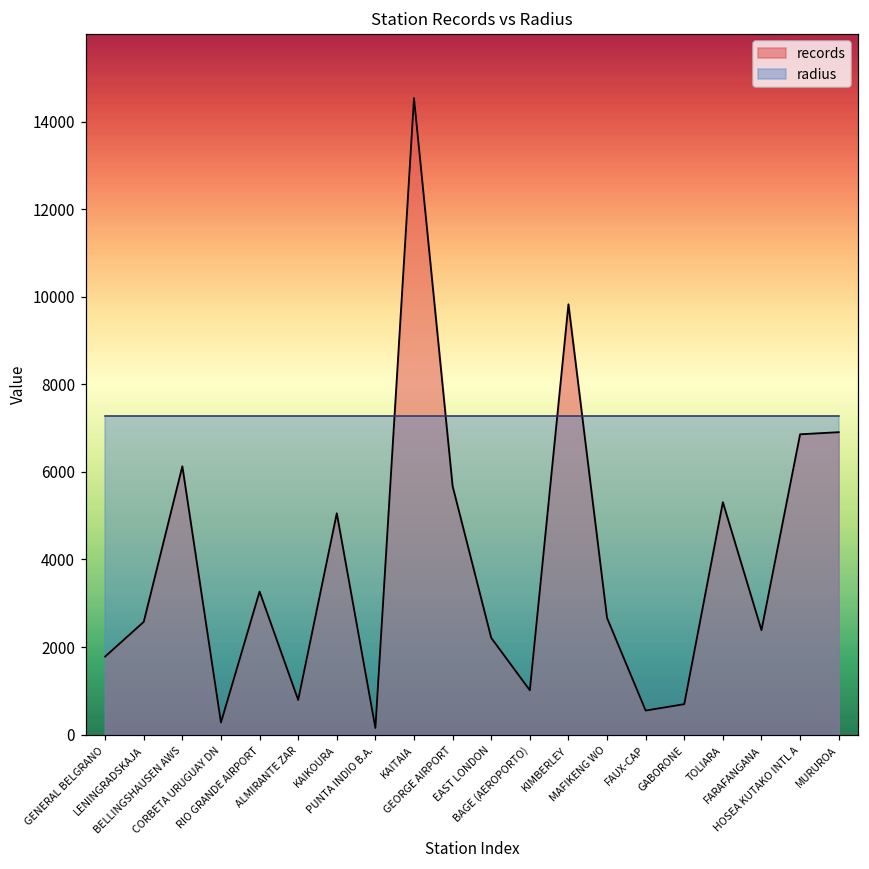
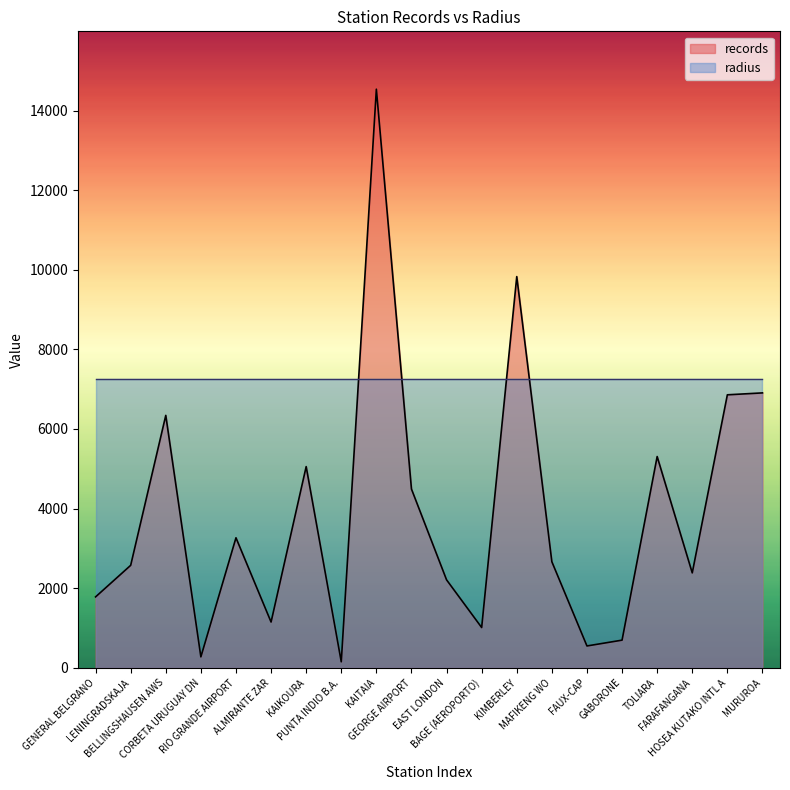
  {
    "records": {
      "GENERAL BELGRANO": 1800,
      "LENINGRADSKAJA": 2600,
-     "BELLINGSHAUSEN AWS": 6100,
+     "BELLINGSHAUSEN AWS": 6300,
      "CORBETA URUGUAY DN": 300,
      "RIO GRANDE AIRPORT": 3300,
-     "ALMIRANTE ZAR": 800,
+     "ALMIRANTE ZAR": 1200,
      "KAIKOURA": 5100,
      "PUNTA INDIO B.A.": 200,
      "KAITAIA": 14500,
-     "GEORGE AIRPORT": 5700,
+     "GEORGE AIRPORT": 4500,
      "EAST LONDON": 2200,
      "BAGE (AEROPORTO)": 1000,
      "KIMBERLEY": 9800,
      "MAFIKENG WO": 2700,
      "FAUX-CAP": 500,
      "GABORONE": 700,
      "TOLIARA": 5300,
      "FARAFANGANA": 2400,
      "HOSEA KUTAKO INTL A": 6900,
      "MURUROA": 6900
    },
    "radius": {
      "GENERAL BELGRANO": 7300,
      "LENINGRADSKAJA": 7300,
      "BELLINGSHAUSEN AWS": 7300,
      "CORBETA URUGUAY DN": 7300,
      "RIO GRANDE AIRPORT": 7300,
      "ALMIRANTE ZAR": 7300,
      "KAIKOURA": 7300,
      "PUNTA INDIO B.A.": 7300,
      "KAITAIA": 7300,
      "GEORGE AIRPORT": 7300,
      "EAST LONDON": 7300,
      "BAGE (AEROPORTO)": 7300,
      "KIMBERLEY": 7300,
      "MAFIKENG WO": 7300,
      "FAUX-CAP": 7300,
      "GABORONE": 7300,
      "TOLIARA": 7300,
      "FARAFANGANA": 7300,
      "HOSEA KUTAKO INTL A": 7300,
      "MURUROA": 7300
    }
  }
